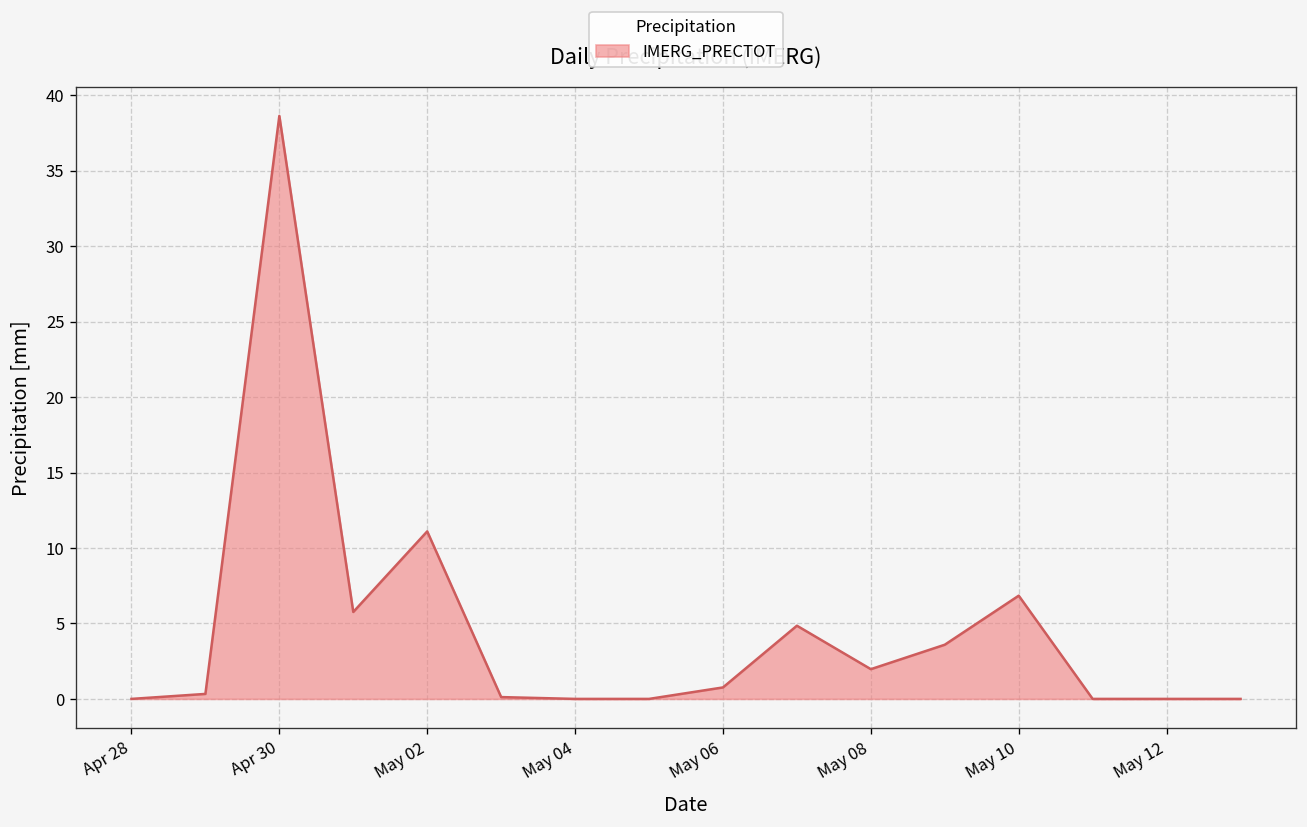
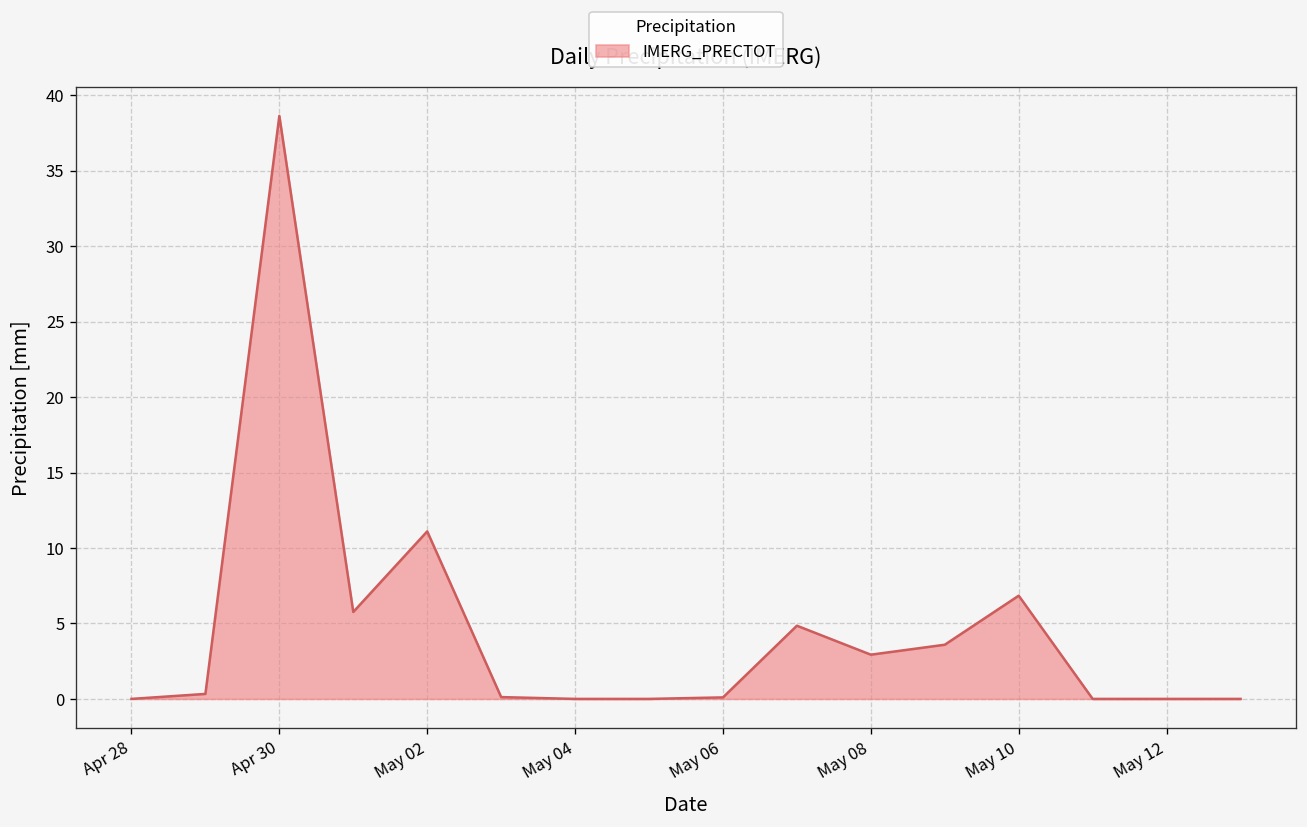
  {
    "Apr 28": 0.0,
    "Apr 30": 38.6,
    "May 02": 11.1,
    "May 04": 0.0,
-   "May 06": 0.8,
-   "May 08": 2.0,
+   "May 06": 0.1,
+   "May 08": 2.9,
    "May 10": 6.8,
    "May 12": 0.0
  }
